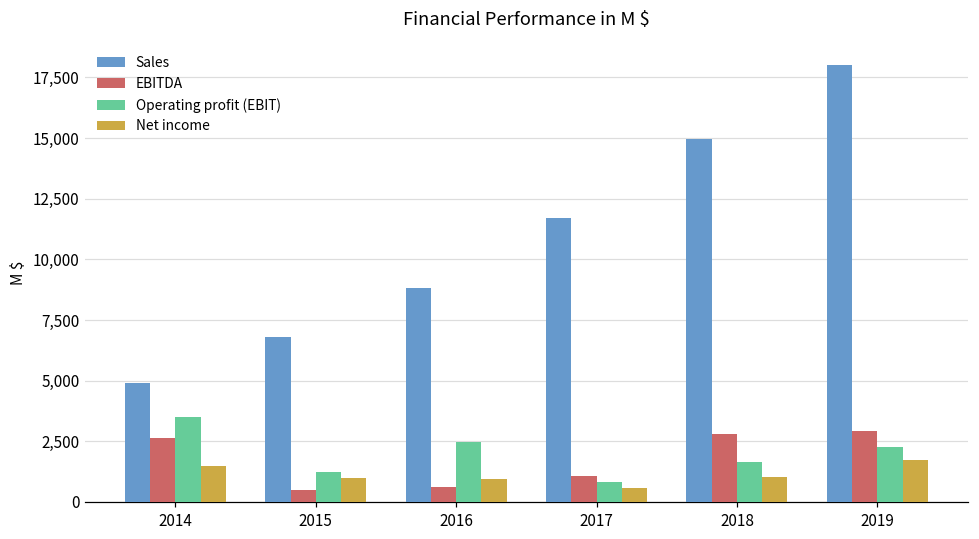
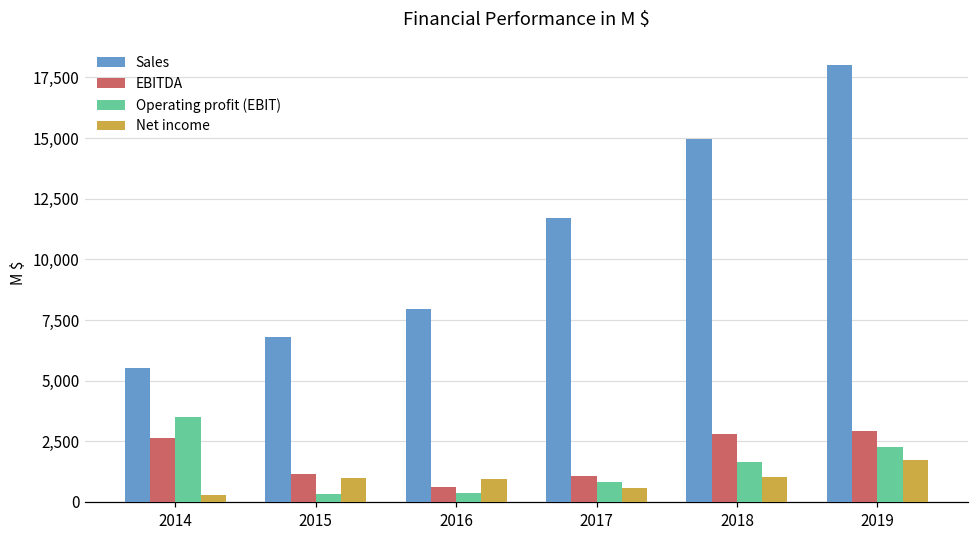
  {
    "Sales": {
-     "2014": "4,900",
+     "2014": "5,500",
      "2015": "6,800",
-     "2016": "8,800",
+     "2016": "8,000",
      "2017": "11,700",
      "2018": "15,000",
      "2019": "18,000"
    },
    "EBITDA": {
      "2014": "2,600",
-     "2015": "500",
+     "2015": "1,100",
      "2016": "600",
      "2017": "1,100",
      "2018": "2,800",
      "2019": "2,900"
    },
    "Operating profit (EBIT)": {
      "2014": "3,500",
-     "2015": "1,200",
-     "2016": "2,500",
+     "2015": "300",
+     "2016": "400",
      "2017": "800",
      "2018": "1,700",
      "2019": "2,300"
    },
    "Net income": {
-     "2014": "1,500",
+     "2014": "300",
      "2015": "1,000",
      "2016": "900",
      "2017": "600",
      "2018": "1,000",
      "2019": "1,700"
    }
  }
